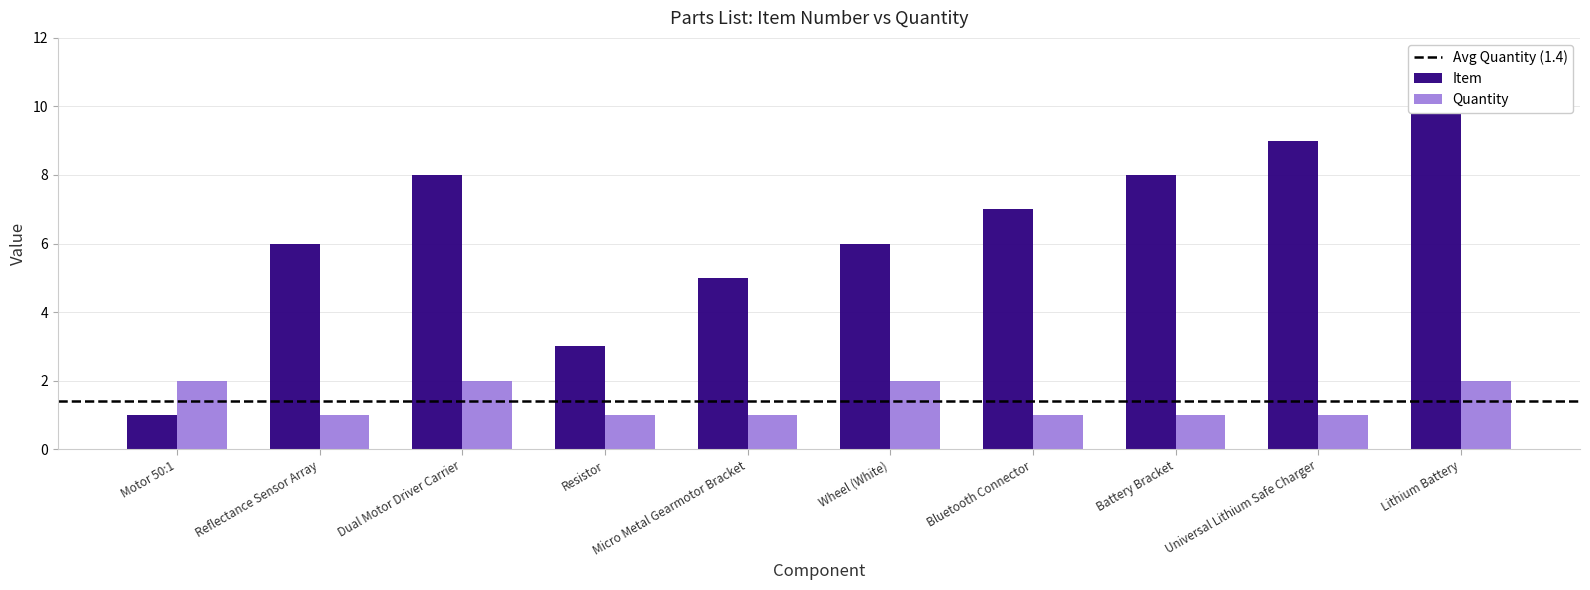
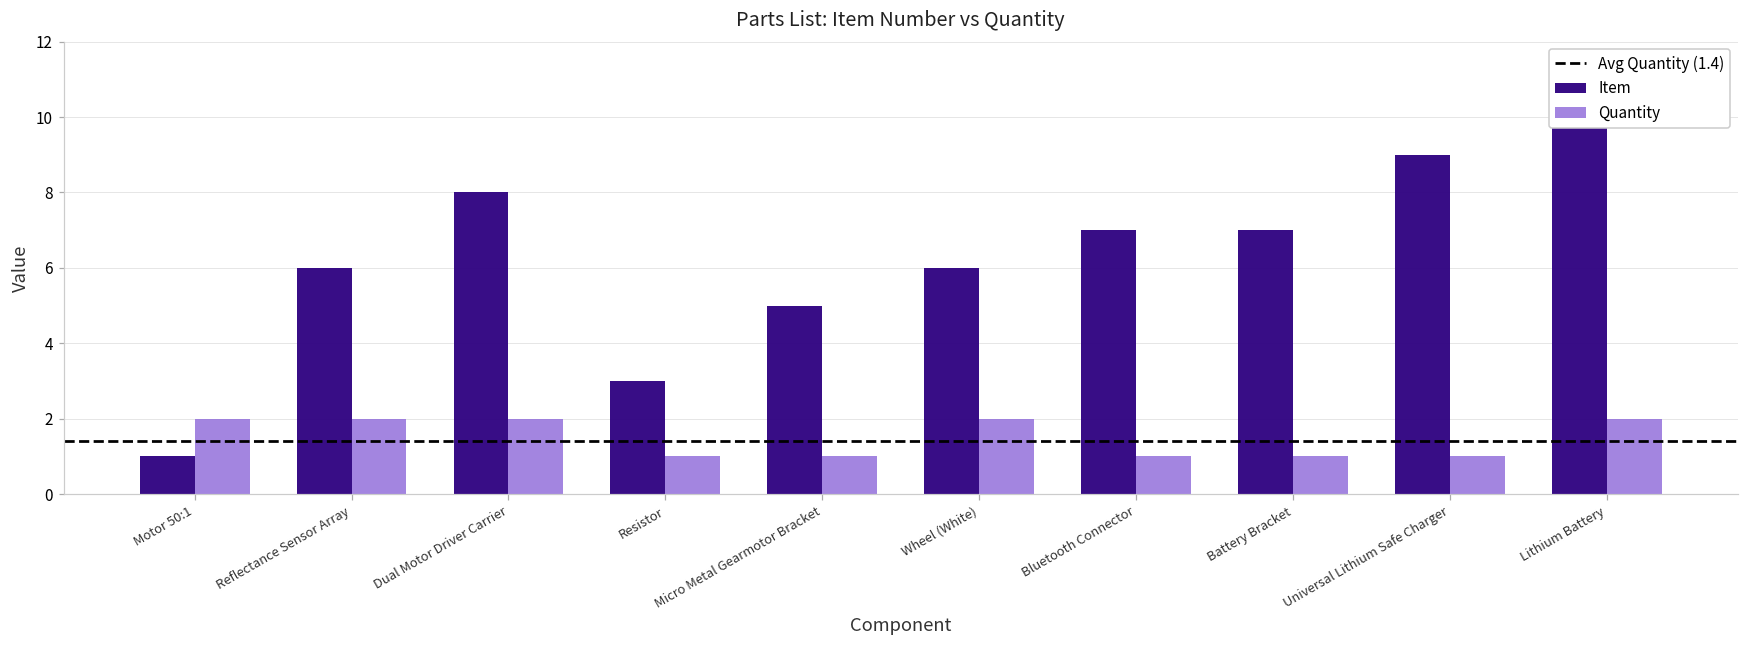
  {
    "Item": {
      "Motor 50:1": 1,
      "Reflectance Sensor Array": 6,
      "Dual Motor Driver Carrier": 8,
      "Resistor": 3,
      "Micro Metal Gearmotor Bracket": 5,
      "Wheel (White)": 6,
      "Bluetooth Connector": 7,
-     "Battery Bracket": 8,
+     "Battery Bracket": 7,
      "Universal Lithium Safe Charger": 9
    },
    "Quantity": {
      "Motor 50:1": 2,
-     "Reflectance Sensor Array": 1,
+     "Reflectance Sensor Array": 2,
      "Dual Motor Driver Carrier": 2,
      "Resistor": 1,
      "Micro Metal Gearmotor Bracket": 1,
      "Wheel (White)": 2,
      "Bluetooth Connector": 1,
      "Battery Bracket": 1,
      "Universal Lithium Safe Charger": 1,
      "Lithium Battery": 2
    }
  }
